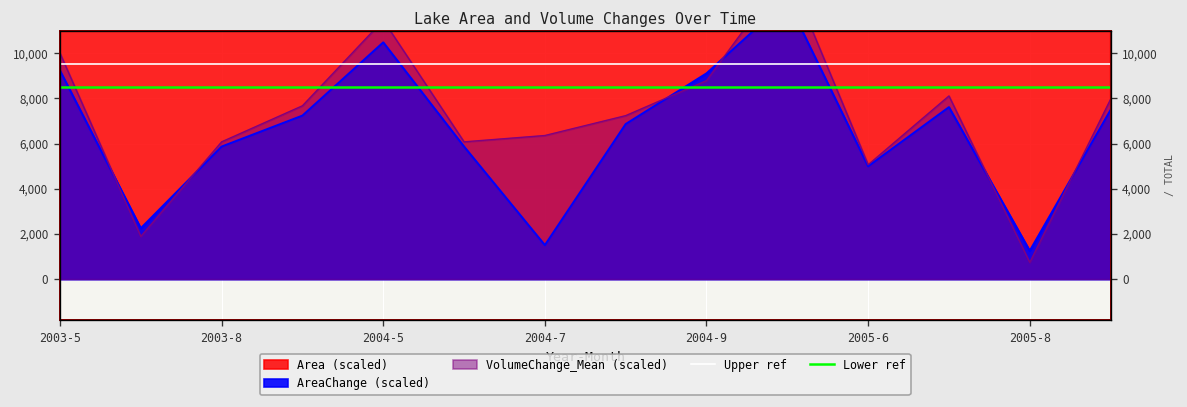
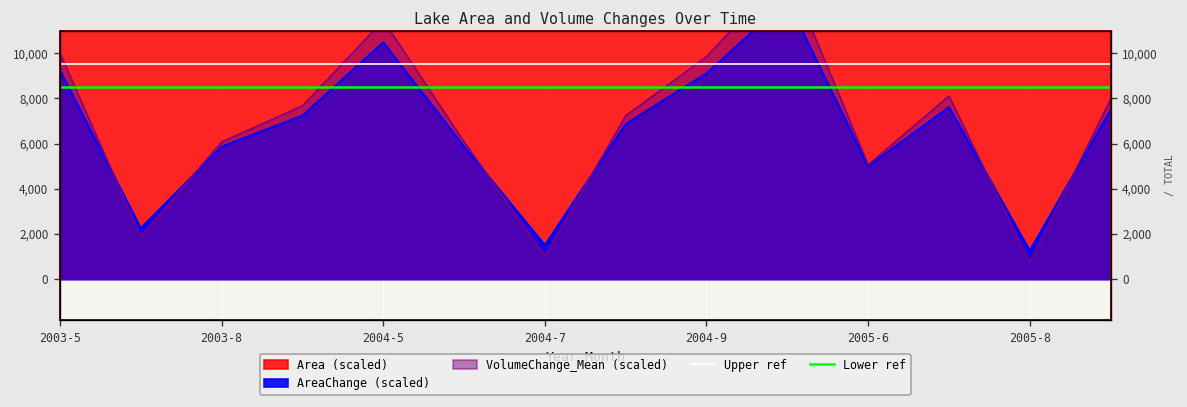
  {
    "AreaChange (scaled)": {
      "2003-5": "9,200",
      "2003-8": "5,900",
      "2004-5": "10,500",
      "2004-7": "1,500",
      "2004-9": "9,100",
      "2005-8": "1,300"
    },
    "VolumeChange_Mean (scaled)": {
      "2003-5": "10,000",
      "2003-8": "6,100",
-     "2004-7": "6,400",
-     "2004-9": "8,800",
+     "2004-7": "1,000",
+     "2004-9": "9,900",
      "2005-8": "700"
    }
  }
